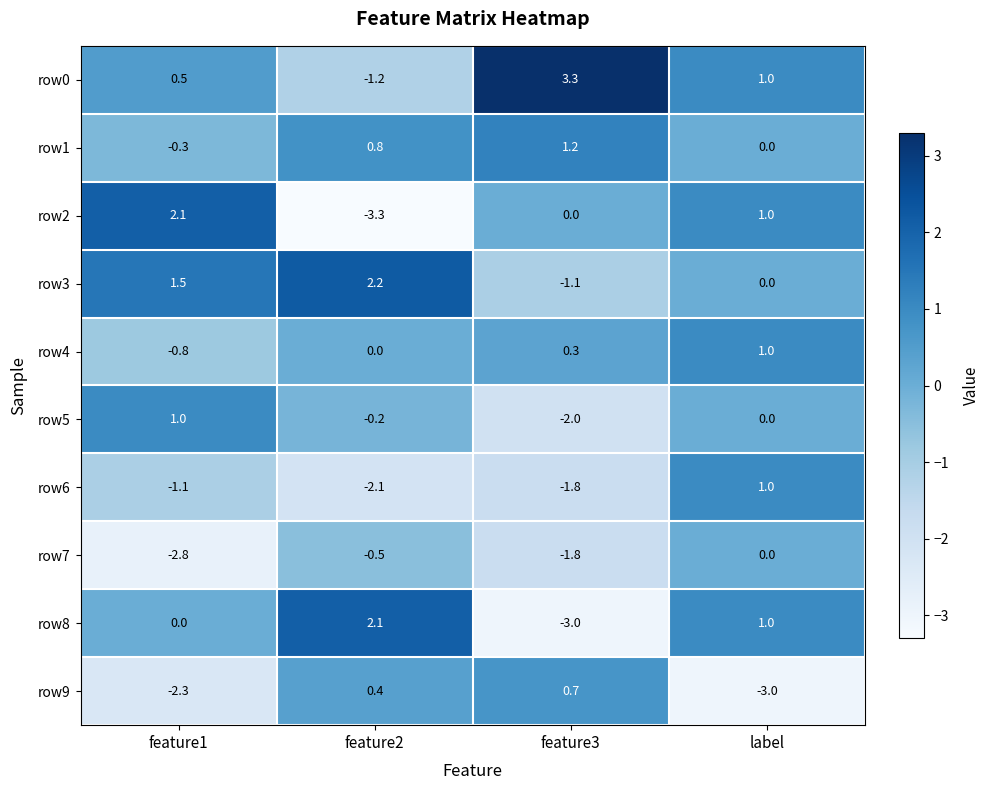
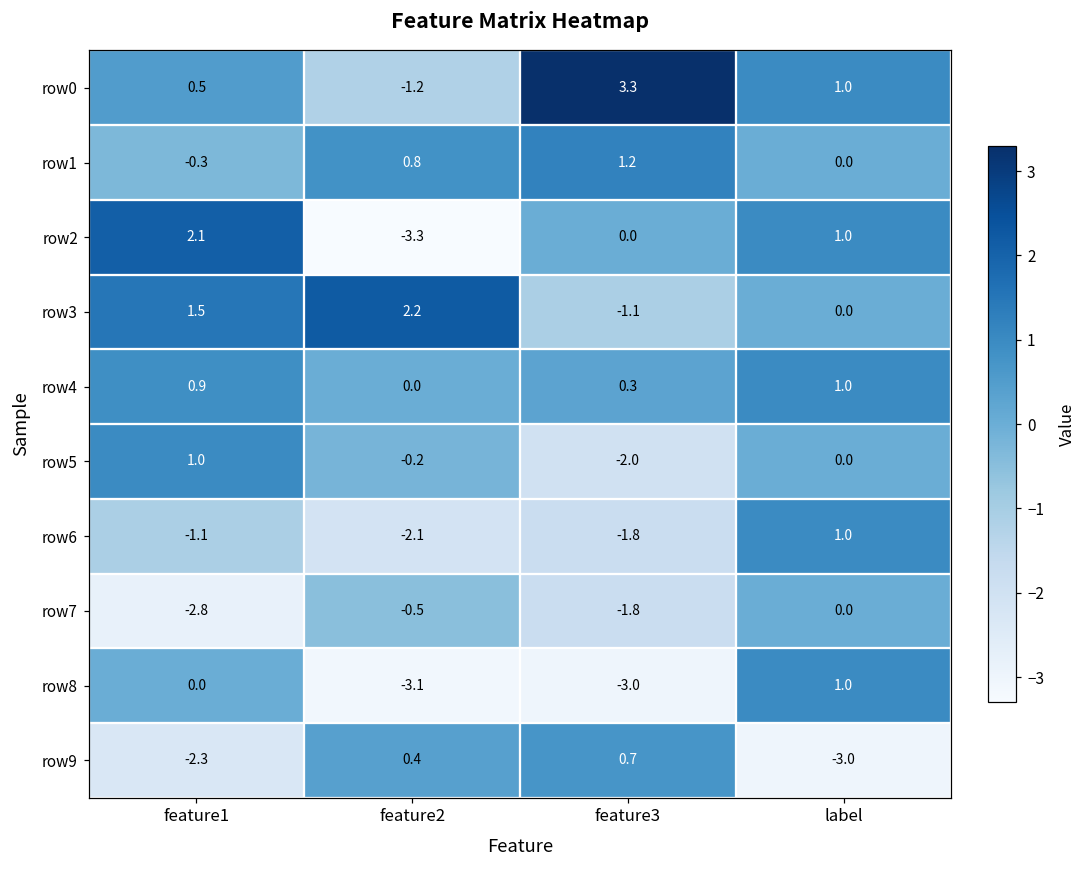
  {
    "row0": {
      "feature1": 0.5,
      "feature2": -1.2,
      "feature3": 3.3,
      "label": 1.0
    },
    "row1": {
      "feature1": -0.3,
      "feature2": 0.8,
      "feature3": 1.2,
      "label": 0.0
    },
    "row2": {
      "feature1": 2.1,
      "feature2": -3.3,
      "feature3": 0.0,
      "label": 1.0
    },
    "row3": {
      "feature1": 1.5,
      "feature2": 2.2,
      "feature3": -1.1,
      "label": 0.0
    },
    "row4": {
-     "feature1": -0.8,
+     "feature1": 0.9,
      "feature2": 0.0,
      "feature3": 0.3,
      "label": 1.0
    },
    "row5": {
      "feature1": 1.0,
      "feature2": -0.2,
      "feature3": -2.0,
      "label": 0.0
    },
    "row6": {
      "feature1": -1.1,
      "feature2": -2.1,
      "feature3": -1.8,
      "label": 1.0
    },
    "row7": {
      "feature1": -2.8,
      "feature2": -0.5,
      "feature3": -1.8,
      "label": 0.0
    },
    "row8": {
      "feature1": 0.0,
-     "feature2": 2.1,
+     "feature2": -3.1,
      "feature3": -3.0,
      "label": 1.0
    },
    "row9": {
      "feature1": -2.3,
      "feature2": 0.4,
      "feature3": 0.7,
      "label": -3.0
    }
  }
